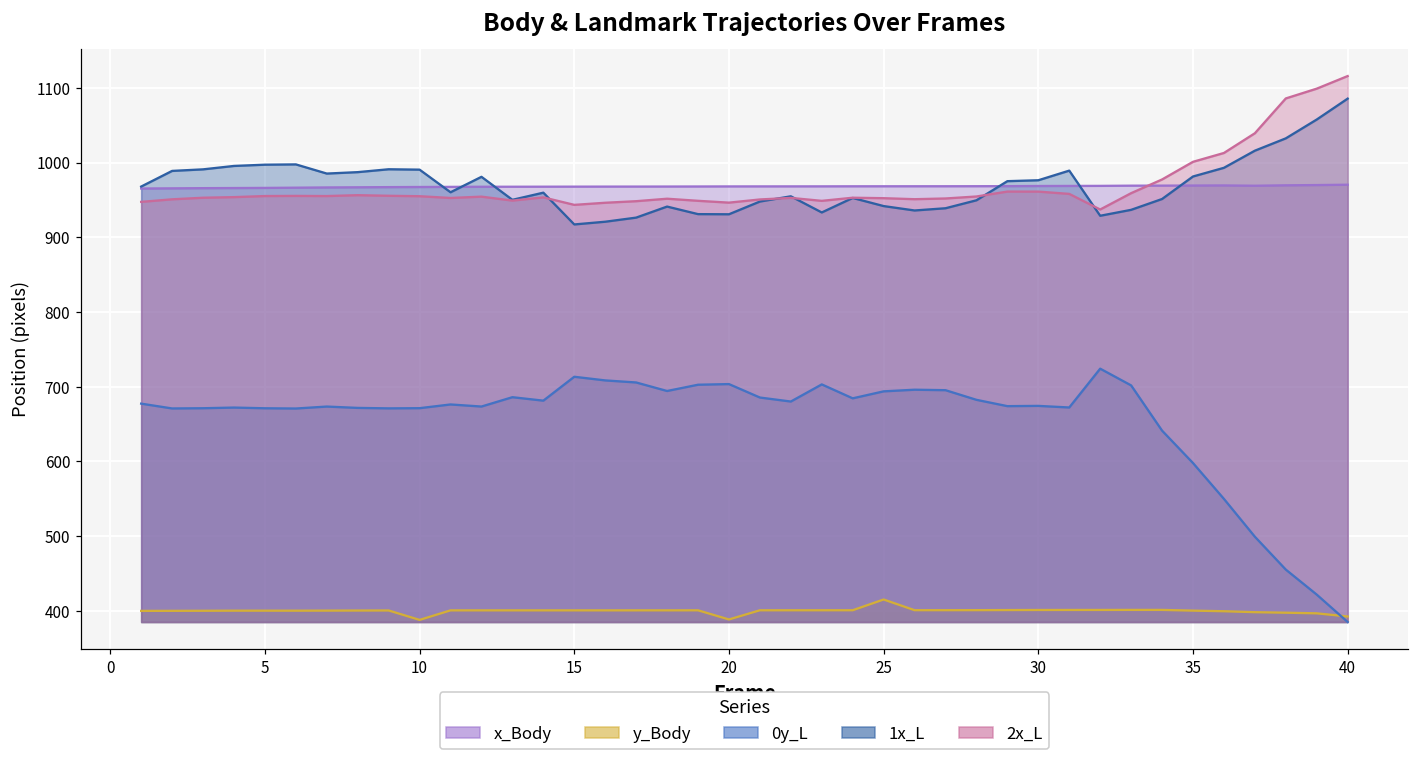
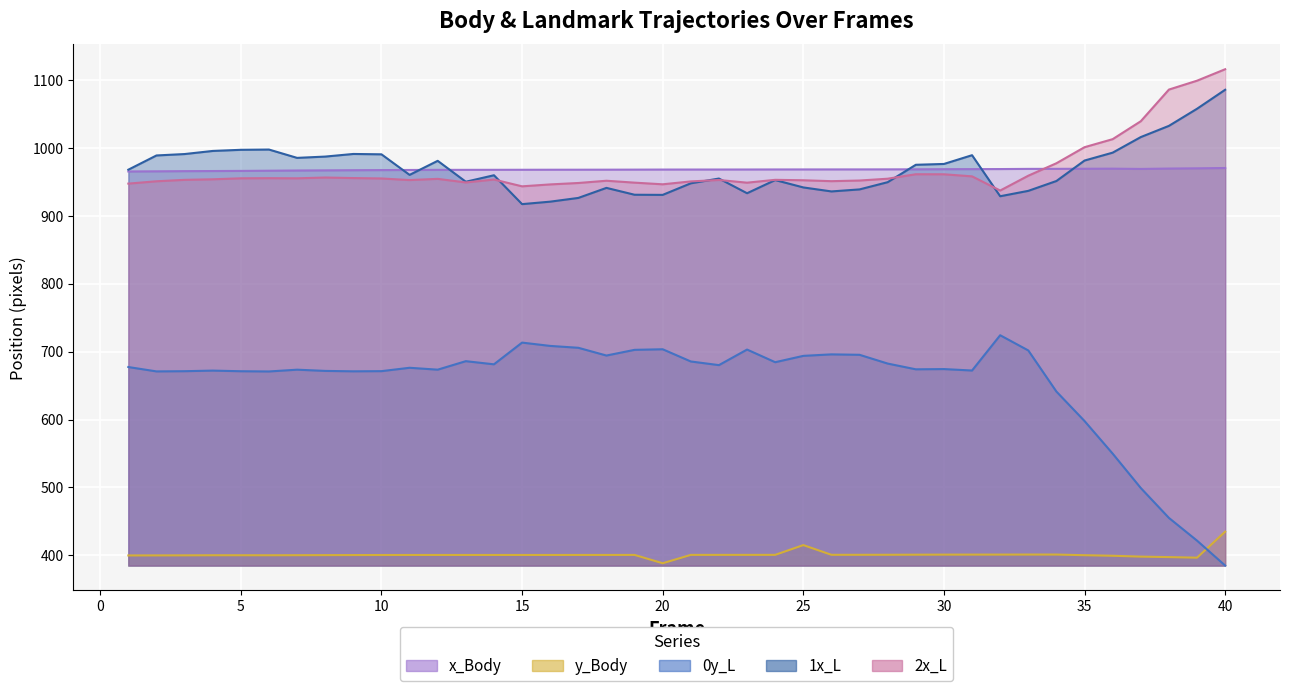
  {
    "y_Body": {
      "5": 400,
-     "10": 390,
+     "10": 400,
      "15": 400,
      "20": 390,
      "25": 420,
      "30": 400,
      "35": 400,
-     "40": 390
+     "40": 430
    }
  }
